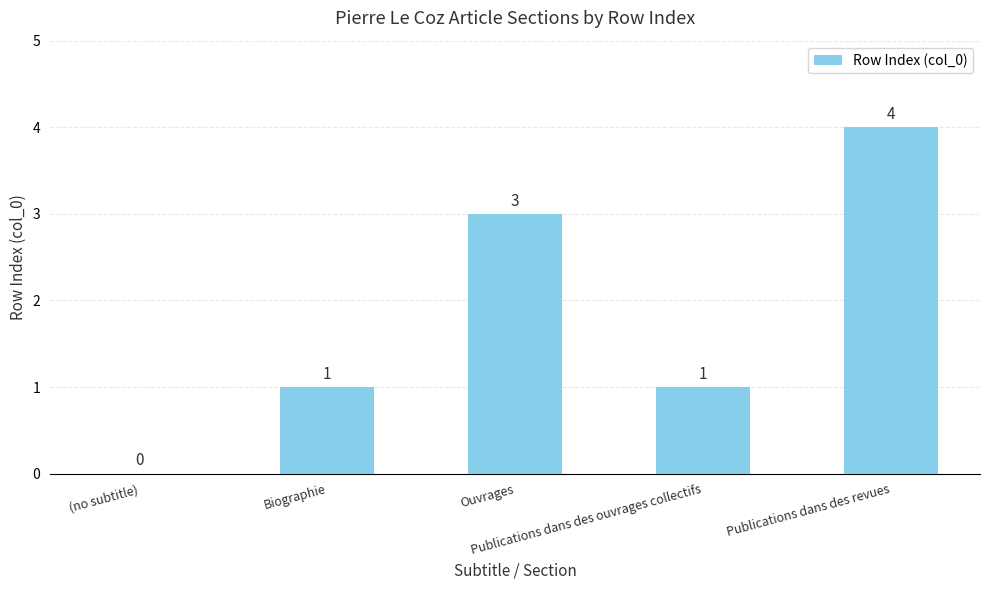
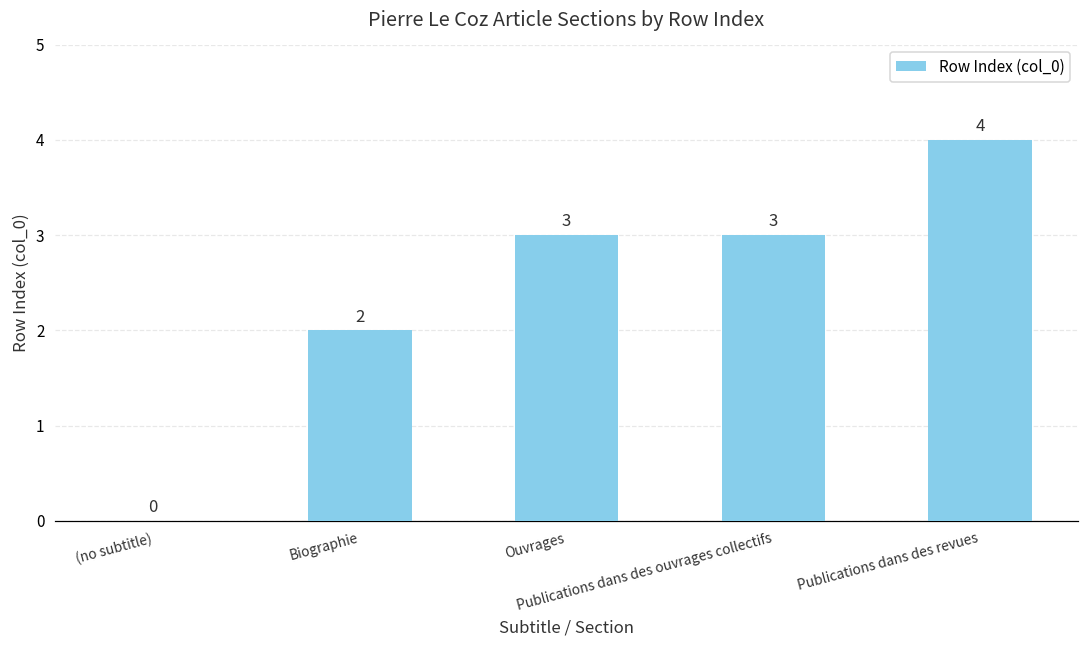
  {
    "(no subtitle)": 0,
-   "Biographie": 1,
+   "Biographie": 2,
    "Ouvrages": 3,
-   "Publications dans des ouvrages collectifs": 1,
+   "Publications dans des ouvrages collectifs": 3,
    "Publications dans des revues": 4
  }
